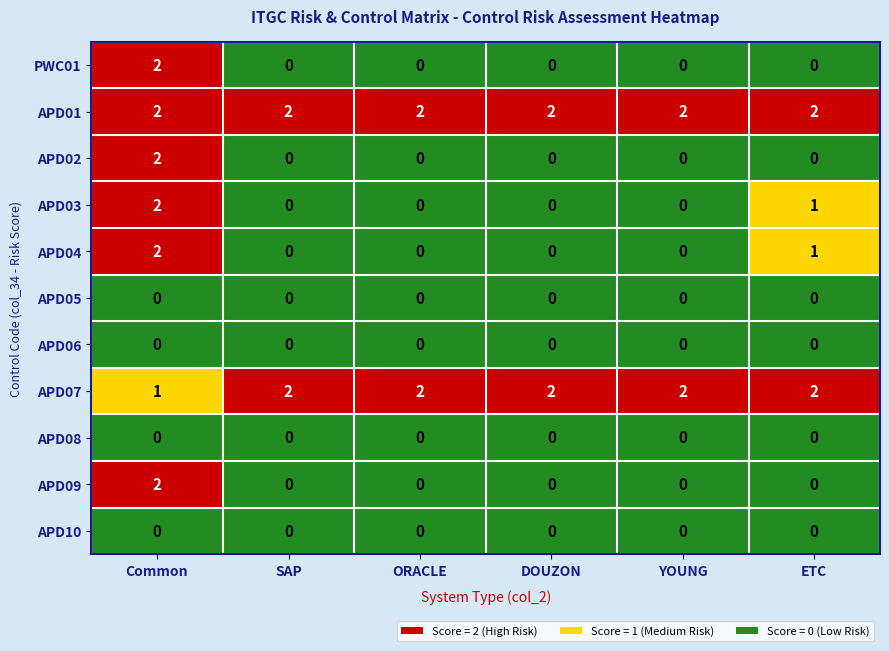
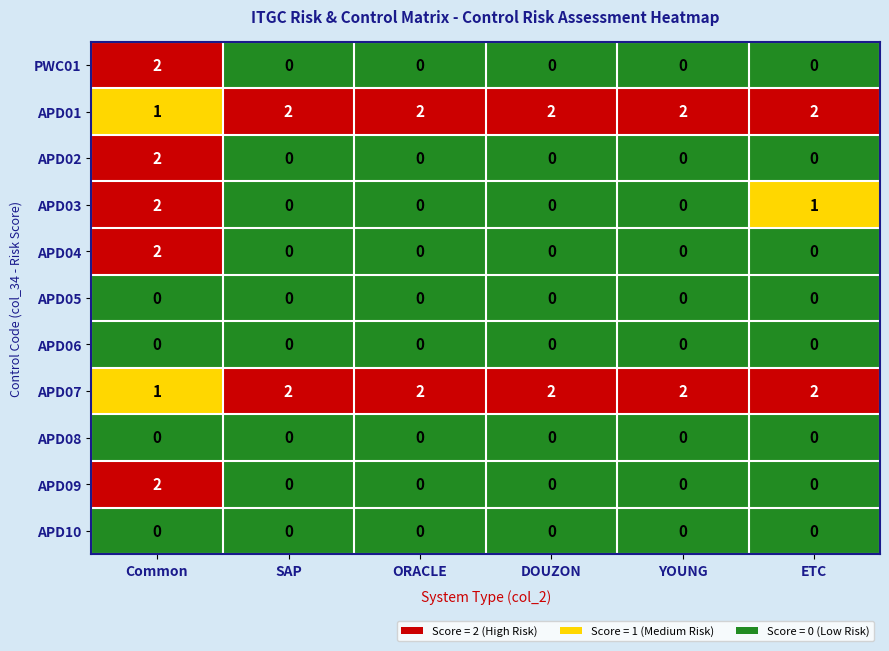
  {
    "PWC01": {
      "Common": 2,
      "SAP": 0,
      "ORACLE": 0,
      "DOUZON": 0,
      "YOUNG": 0,
      "ETC": 0
    },
    "APD01": {
-     "Common": 2,
+     "Common": 1,
      "SAP": 2,
      "ORACLE": 2,
      "DOUZON": 2,
      "YOUNG": 2,
      "ETC": 2
    },
    "APD02": {
      "Common": 2,
      "SAP": 0,
      "ORACLE": 0,
      "DOUZON": 0,
      "YOUNG": 0,
      "ETC": 0
    },
    "APD03": {
      "Common": 2,
      "SAP": 0,
      "ORACLE": 0,
      "DOUZON": 0,
      "YOUNG": 0,
      "ETC": 1
    },
    "APD04": {
      "Common": 2,
      "SAP": 0,
      "ORACLE": 0,
      "DOUZON": 0,
      "YOUNG": 0,
-     "ETC": 1
+     "ETC": 0
    },
    "APD05": {
      "Common": 0,
      "SAP": 0,
      "ORACLE": 0,
      "DOUZON": 0,
      "YOUNG": 0,
      "ETC": 0
    },
    "APD06": {
      "Common": 0,
      "SAP": 0,
      "ORACLE": 0,
      "DOUZON": 0,
      "YOUNG": 0,
      "ETC": 0
    },
    "APD07": {
      "Common": 1,
      "SAP": 2,
      "ORACLE": 2,
      "DOUZON": 2,
      "YOUNG": 2,
      "ETC": 2
    },
    "APD08": {
      "Common": 0,
      "SAP": 0,
      "ORACLE": 0,
      "DOUZON": 0,
      "YOUNG": 0,
      "ETC": 0
    },
    "APD09": {
      "Common": 2,
      "SAP": 0,
      "ORACLE": 0,
      "DOUZON": 0,
      "YOUNG": 0,
      "ETC": 0
    },
    "APD10": {
      "Common": 0,
      "SAP": 0,
      "ORACLE": 0,
      "DOUZON": 0,
      "YOUNG": 0,
      "ETC": 0
    }
  }
